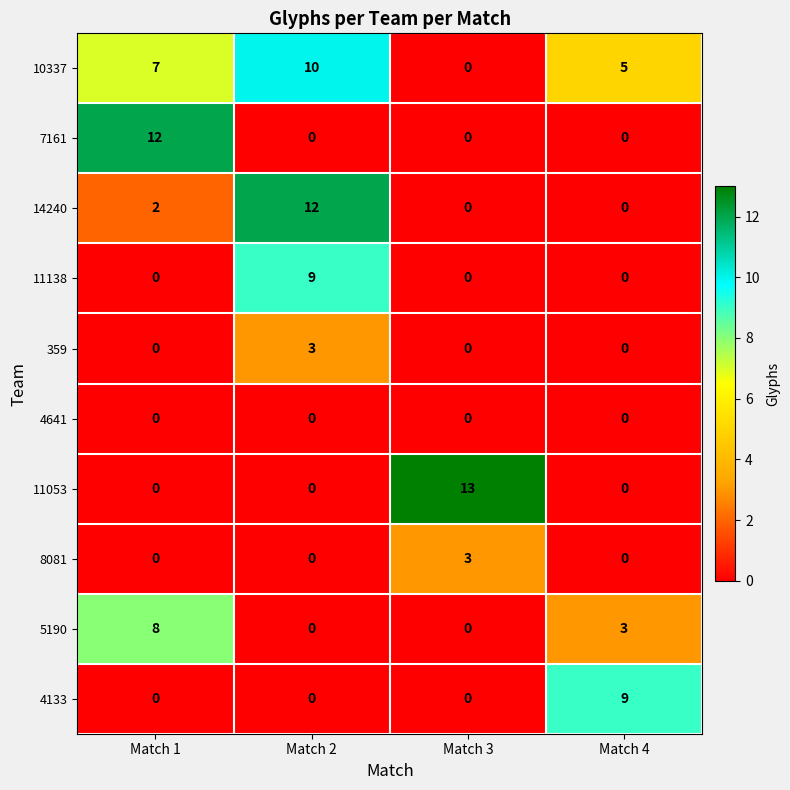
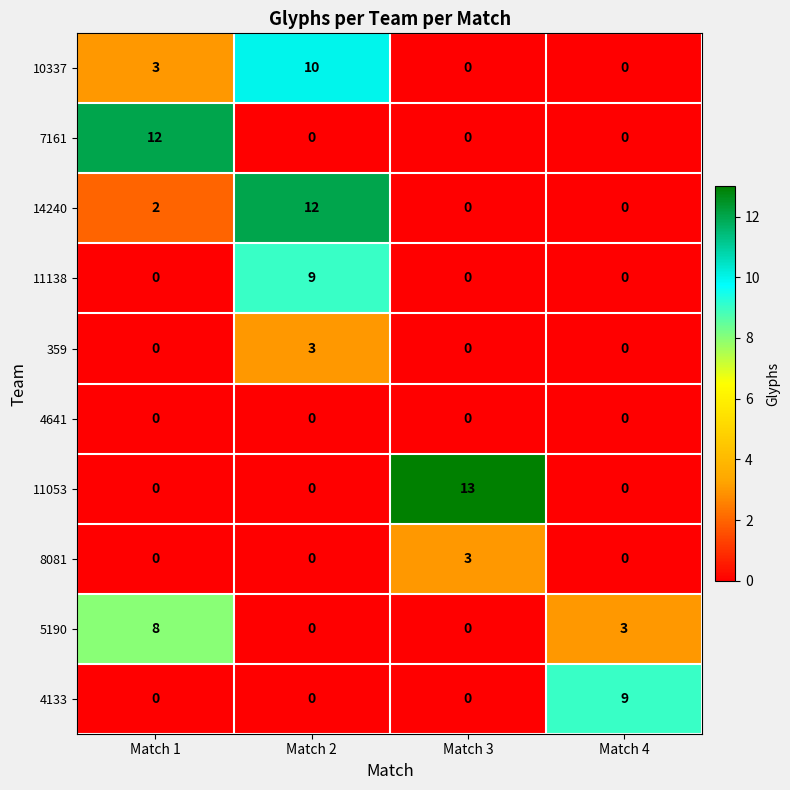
  {
    "10337": {
-     "Match 1": 7,
+     "Match 1": 3,
      "Match 2": 10,
      "Match 3": 0,
-     "Match 4": 5
+     "Match 4": 0
    },
    "7161": {
      "Match 1": 12,
      "Match 2": 0,
      "Match 3": 0,
      "Match 4": 0
    },
    "14240": {
      "Match 1": 2,
      "Match 2": 12,
      "Match 3": 0,
      "Match 4": 0
    },
    "11138": {
      "Match 1": 0,
      "Match 2": 9,
      "Match 3": 0,
      "Match 4": 0
    },
    "359": {
      "Match 1": 0,
      "Match 2": 3,
      "Match 3": 0,
      "Match 4": 0
    },
    "4641": {
      "Match 1": 0,
      "Match 2": 0,
      "Match 3": 0,
      "Match 4": 0
    },
    "11053": {
      "Match 1": 0,
      "Match 2": 0,
      "Match 3": 13,
      "Match 4": 0
    },
    "8081": {
      "Match 1": 0,
      "Match 2": 0,
      "Match 3": 3,
      "Match 4": 0
    },
    "5190": {
      "Match 1": 8,
      "Match 2": 0,
      "Match 3": 0,
      "Match 4": 3
    },
    "4133": {
      "Match 1": 0,
      "Match 2": 0,
      "Match 3": 0,
      "Match 4": 9
    }
  }
